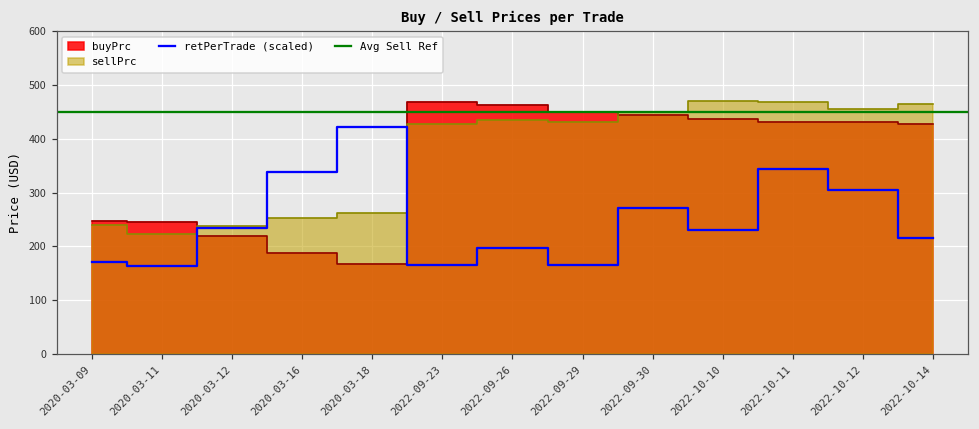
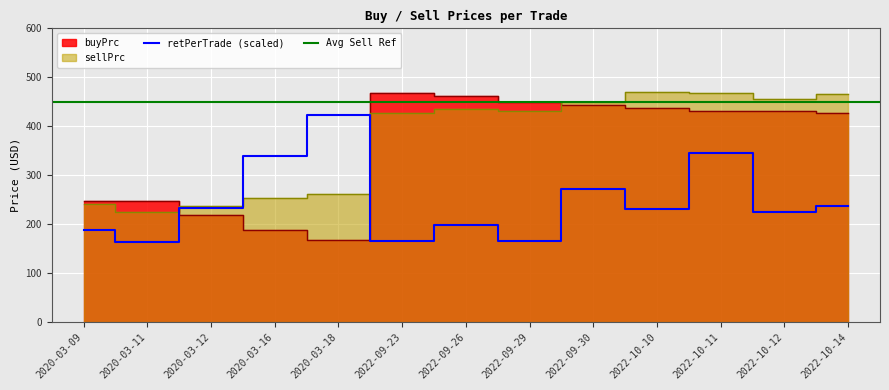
  {
    "retPerTrade (scaled)": {
-     "2020-03-09": 170,
+     "2020-03-09": 190,
      "2020-03-11": 160,
      "2020-03-16": 340,
      "2020-03-18": 420,
      "2022-09-23": 160,
      "2022-09-26": 200,
      "2022-09-29": 170,
      "2022-09-30": 270,
      "2022-10-10": 230,
      "2022-10-11": 340,
-     "2022-10-12": 300,
-     "2022-10-14": 220
+     "2022-10-12": 220,
+     "2022-10-14": 240
    }
  }
